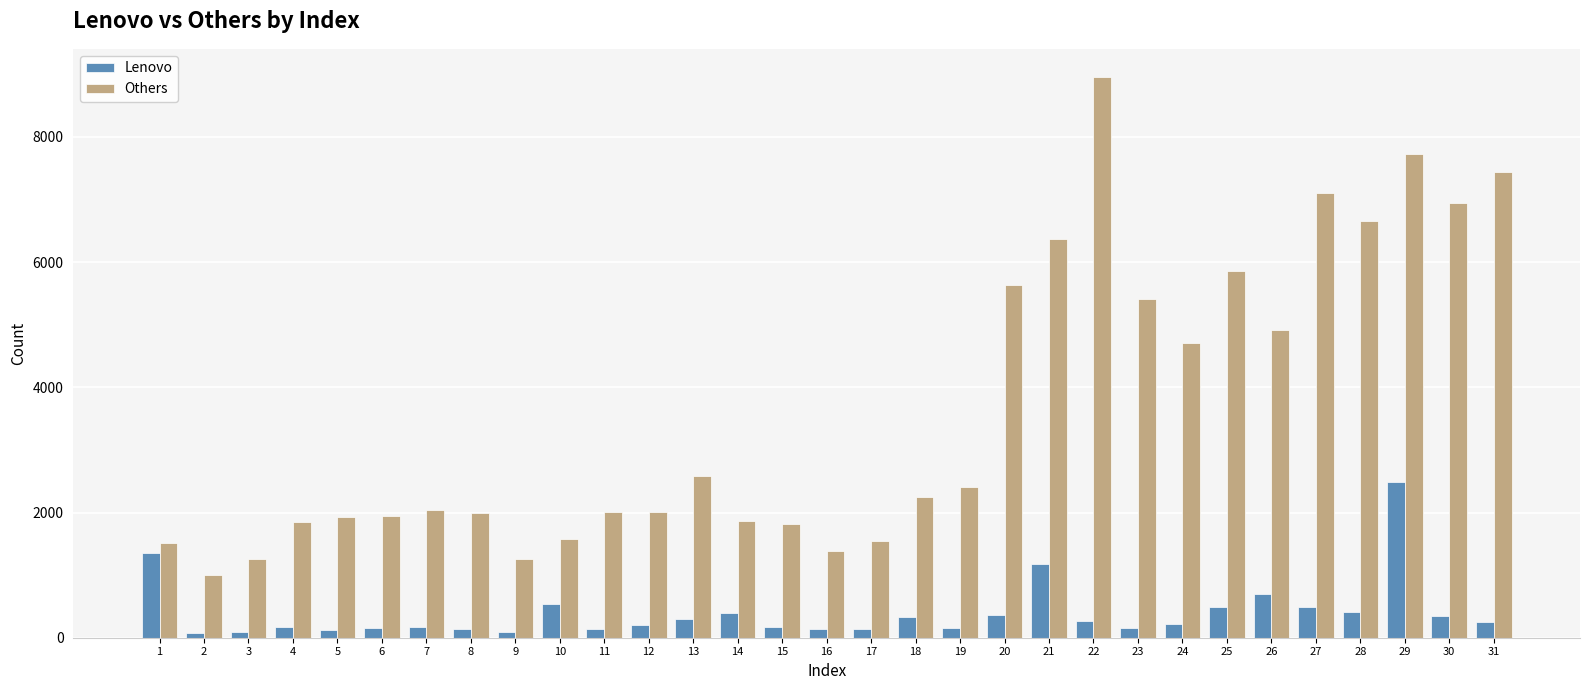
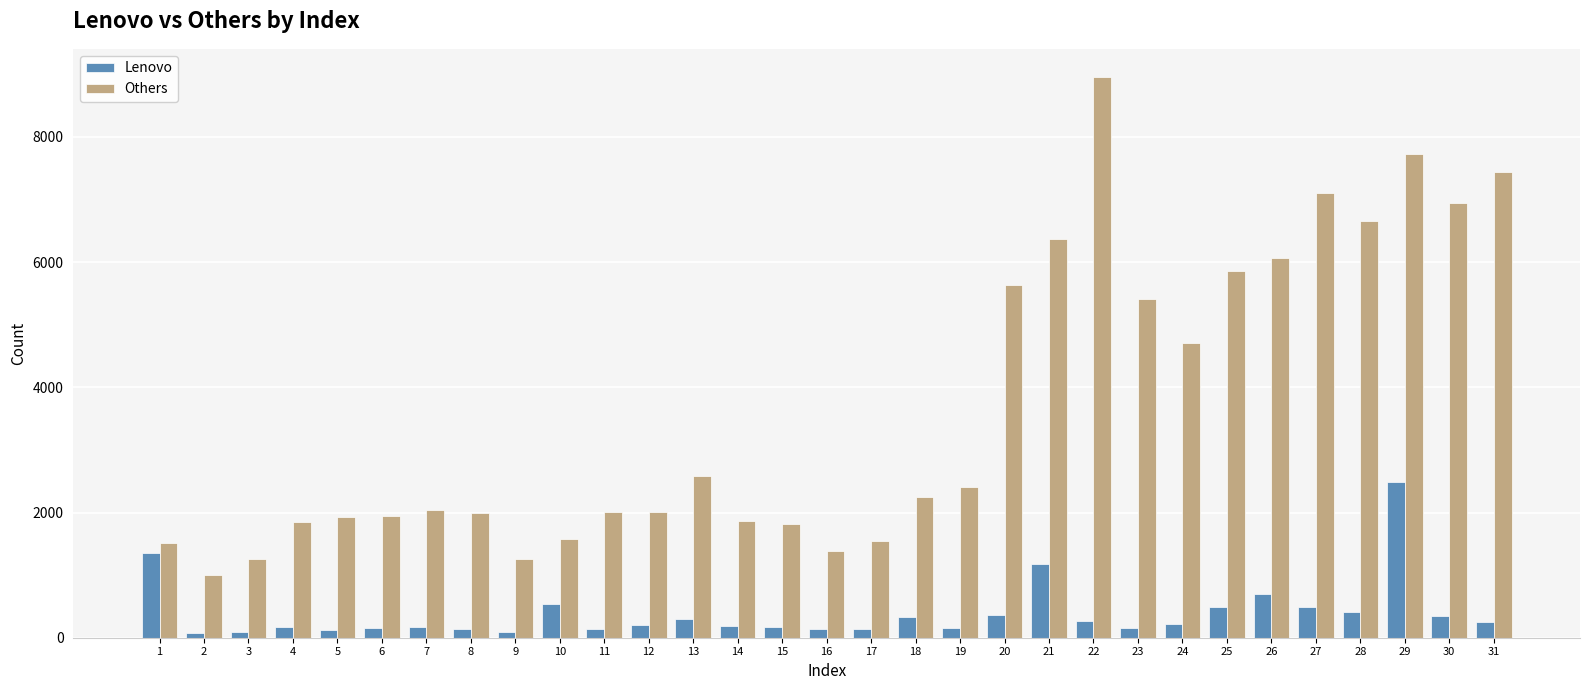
  {
    "Lenovo": {
      "1": 1400,
      "2": 100,
      "3": 100,
      "4": 200,
      "5": 100,
      "6": 200,
      "7": 200,
      "8": 100,
      "9": 100,
      "10": 500,
      "11": 100,
      "12": 200,
      "13": 300,
-     "14": 400,
+     "14": 200,
      "15": 200,
      "16": 100,
      "17": 100,
      "18": 300,
      "19": 200,
      "20": 400,
      "21": 1200,
      "22": 300,
      "23": 200,
      "24": 200,
      "25": 500,
      "26": 700,
      "27": 500,
      "28": 400,
      "29": 2500,
      "30": 300,
      "31": 300
    },
    "Others": {
      "1": 1500,
      "2": 1000,
      "3": 1300,
      "4": 1800,
      "5": 1900,
      "6": 2000,
      "7": 2000,
      "8": 2000,
      "9": 1300,
      "10": 1600,
      "11": 2000,
      "12": 2000,
      "13": 2600,
      "14": 1900,
      "15": 1800,
      "16": 1400,
      "17": 1600,
      "18": 2200,
      "19": 2400,
      "20": 5600,
      "21": 6400,
      "22": 9000,
      "23": 5400,
      "24": 4700,
      "25": 5900,
-     "26": 4900,
+     "26": 6100,
      "27": 7100,
      "28": 6700,
      "29": 7700,
      "30": 6900,
      "31": 7400
    }
  }
